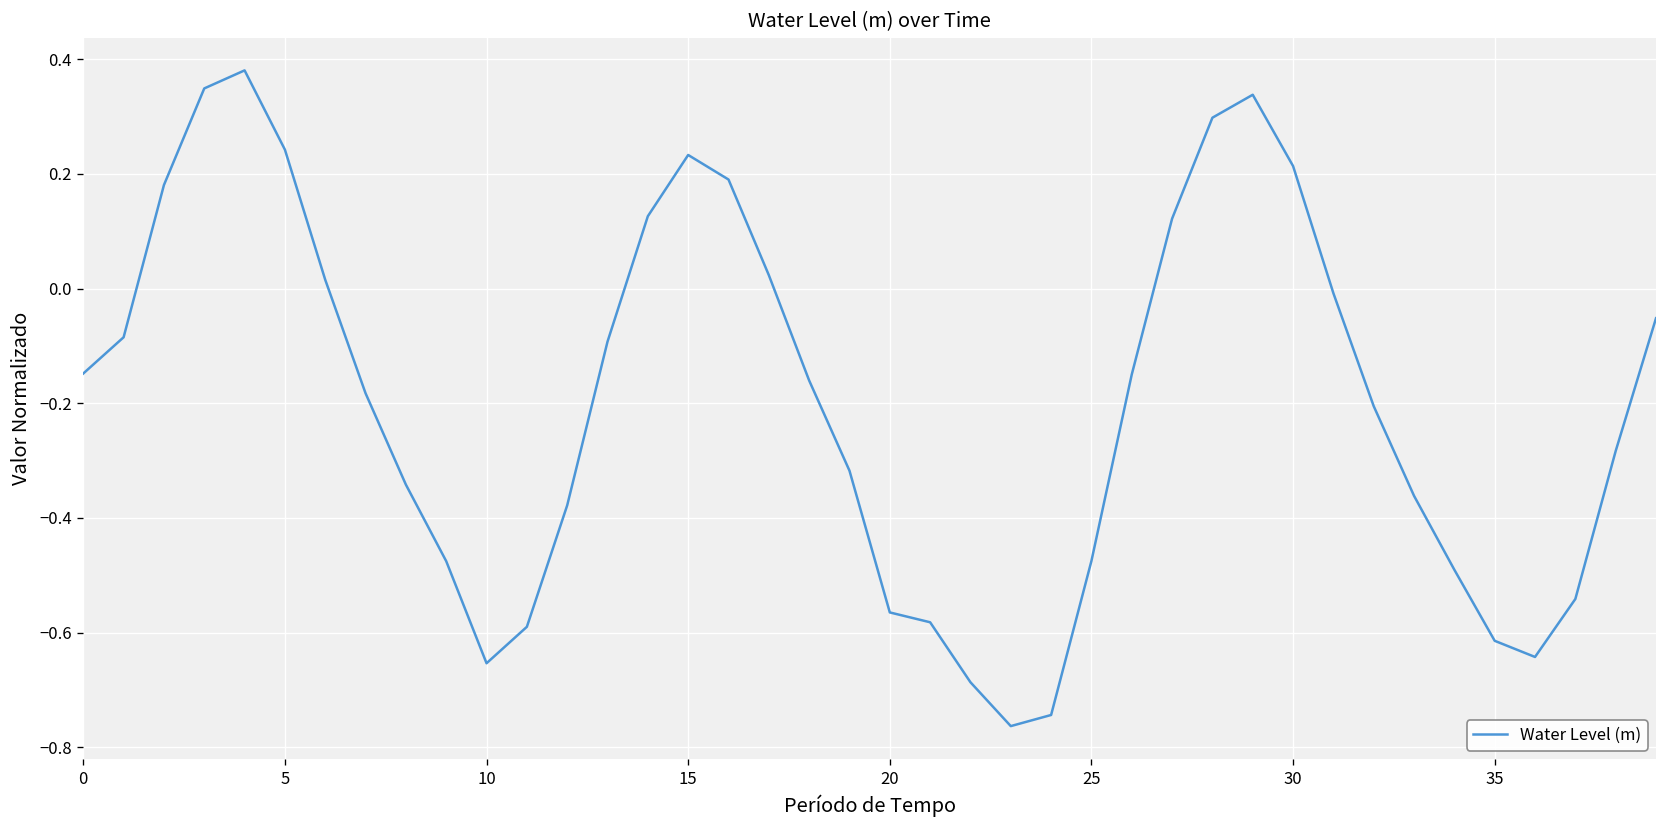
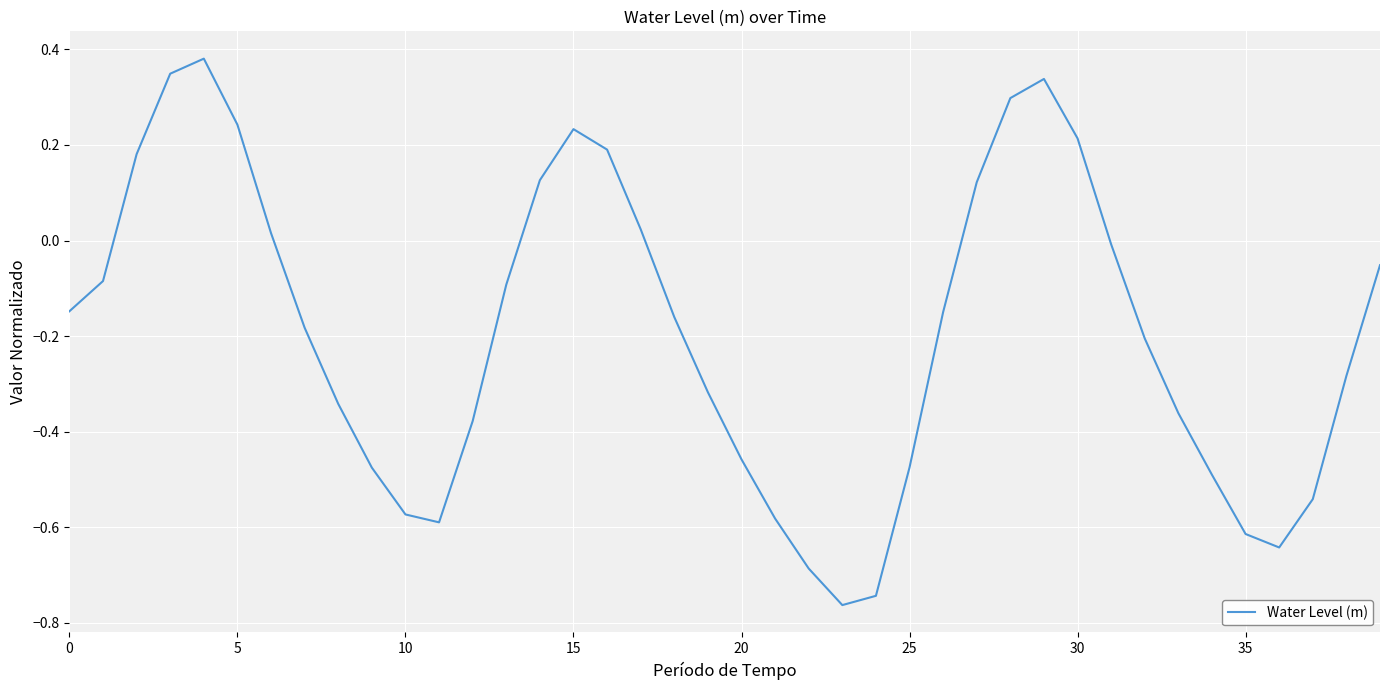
  {
    "0": -0.15,
    "5": 0.24,
-   "10": -0.65,
+   "10": -0.57,
    "15": 0.23,
-   "20": -0.56,
+   "20": -0.46,
    "25": -0.48,
    "30": 0.21,
    "35": -0.61
  }
